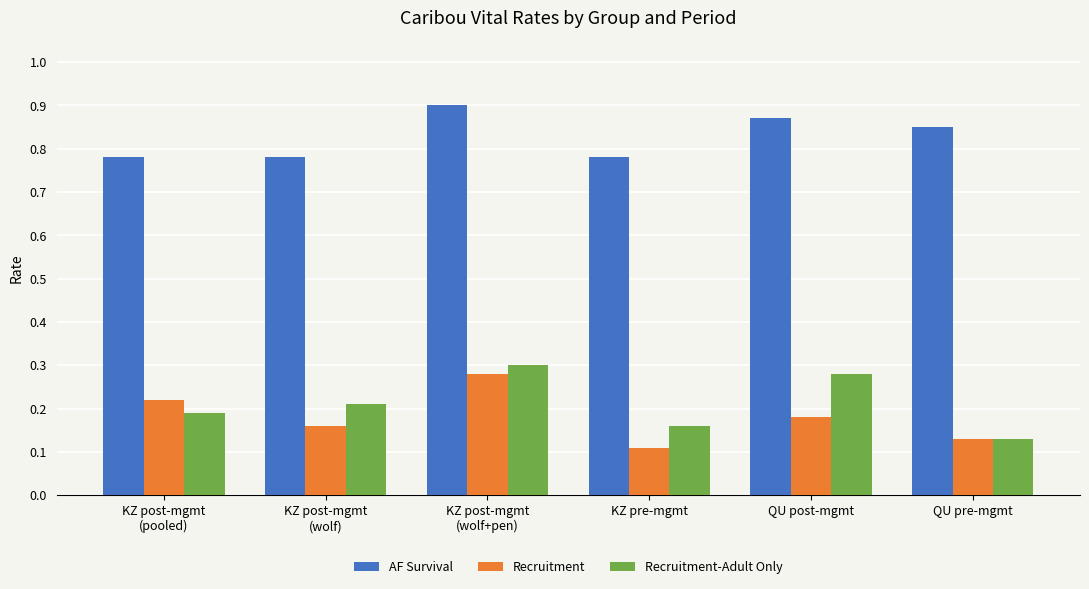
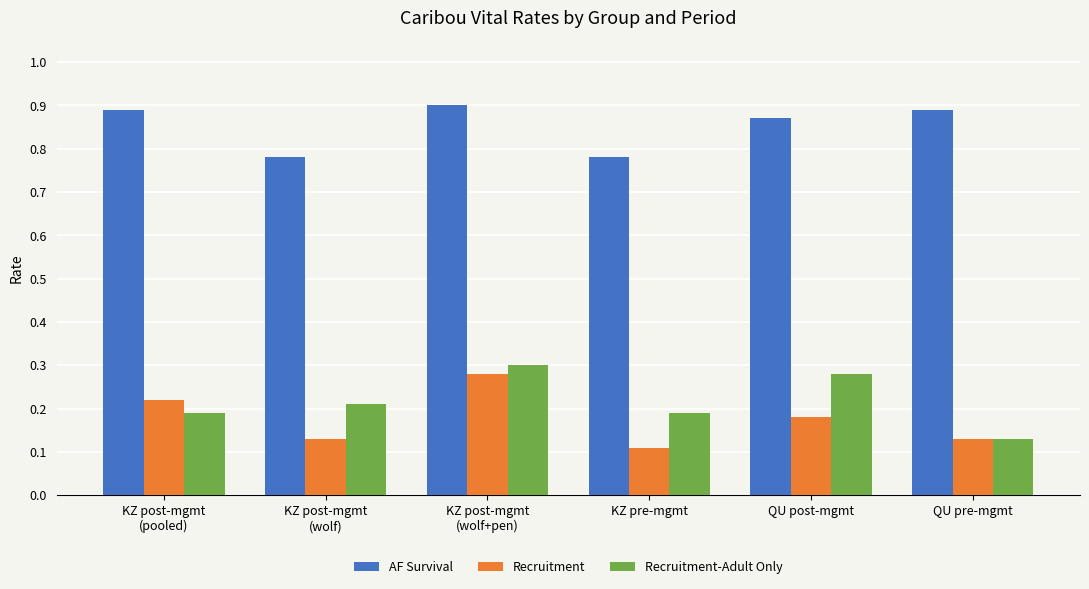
  {
    "AF Survival": {
-     "KZ post-mgmt (pooled)": 0.78,
+     "KZ post-mgmt (pooled)": 0.89,
      "KZ post-mgmt (wolf)": 0.78,
      "KZ post-mgmt (wolf+pen)": 0.90,
      "KZ pre-mgmt": 0.78,
      "QU post-mgmt": 0.87,
-     "QU pre-mgmt": 0.85
+     "QU pre-mgmt": 0.89
    },
    "Recruitment": {
      "KZ post-mgmt (pooled)": 0.22,
-     "KZ post-mgmt (wolf)": 0.16,
+     "KZ post-mgmt (wolf)": 0.13,
      "KZ post-mgmt (wolf+pen)": 0.28,
      "KZ pre-mgmt": 0.11,
      "QU post-mgmt": 0.18,
      "QU pre-mgmt": 0.13
    },
    "Recruitment-Adult Only": {
      "KZ post-mgmt (pooled)": 0.19,
      "KZ post-mgmt (wolf)": 0.21,
      "KZ post-mgmt (wolf+pen)": 0.30,
-     "KZ pre-mgmt": 0.16,
+     "KZ pre-mgmt": 0.19,
      "QU post-mgmt": 0.28,
      "QU pre-mgmt": 0.13
    }
  }
